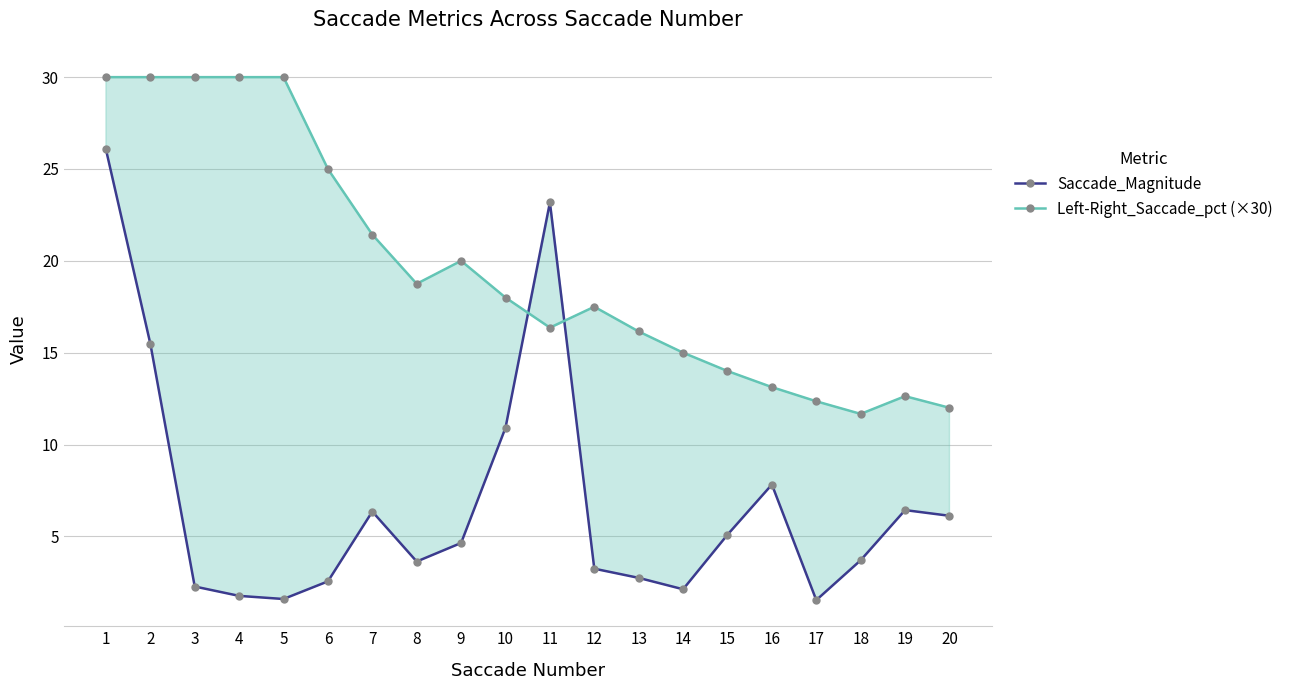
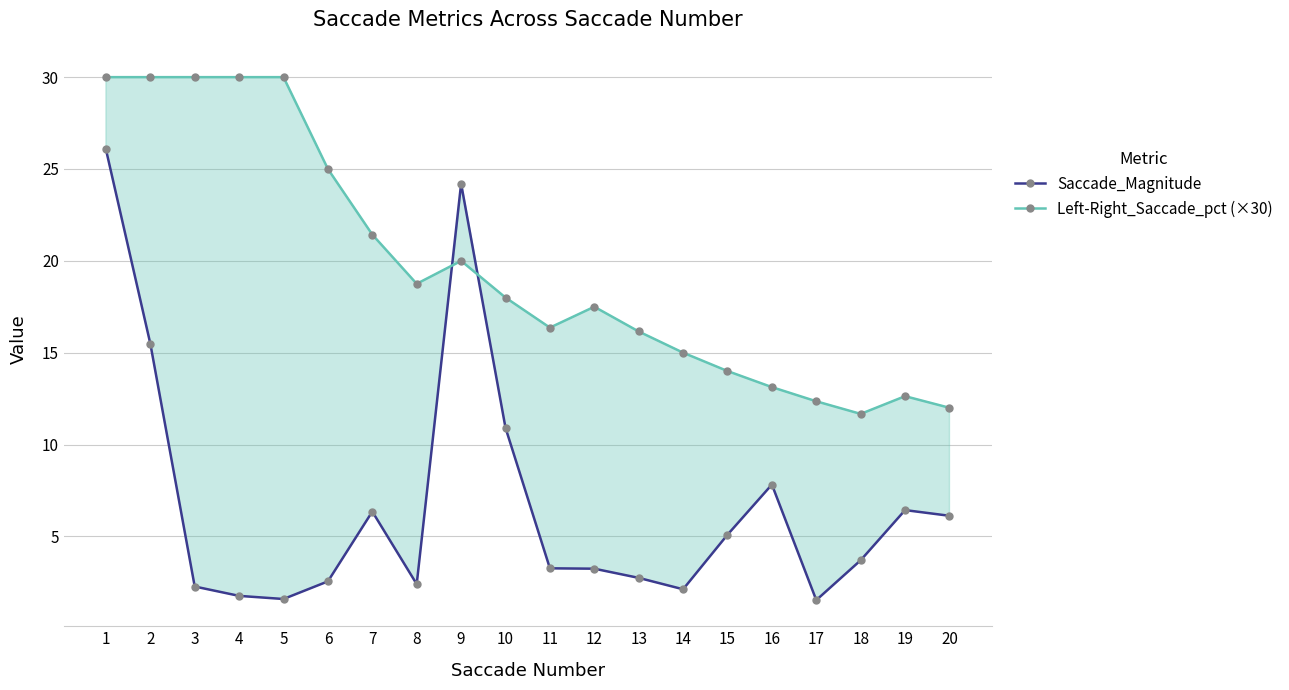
  {
    "Saccade_Magnitude": {
      "1": 26.1,
      "2": 15.5,
      "3": 2.3,
      "4": 1.8,
      "5": 1.6,
      "6": 2.6,
      "7": 6.4,
-     "8": 3.6,
-     "9": 4.6,
+     "8": 2.4,
+     "9": 24.2,
      "10": 10.9,
-     "11": 23.2,
+     "11": 3.3,
      "12": 3.2,
      "13": 2.7,
      "14": 2.1,
      "15": 5.1,
      "16": 7.8,
      "17": 1.5,
      "18": 3.7,
      "19": 6.4,
      "20": 6.1
    }
  }
